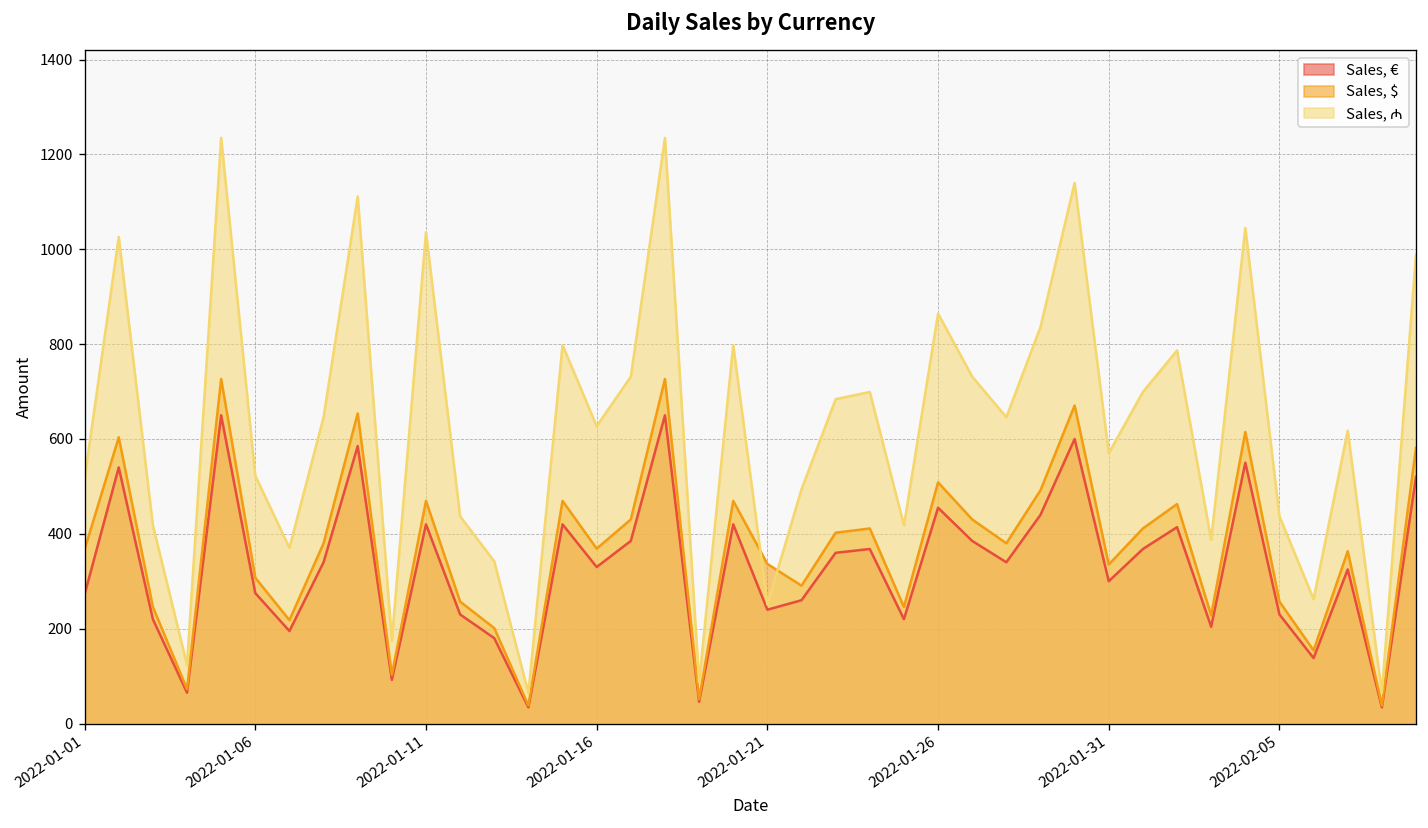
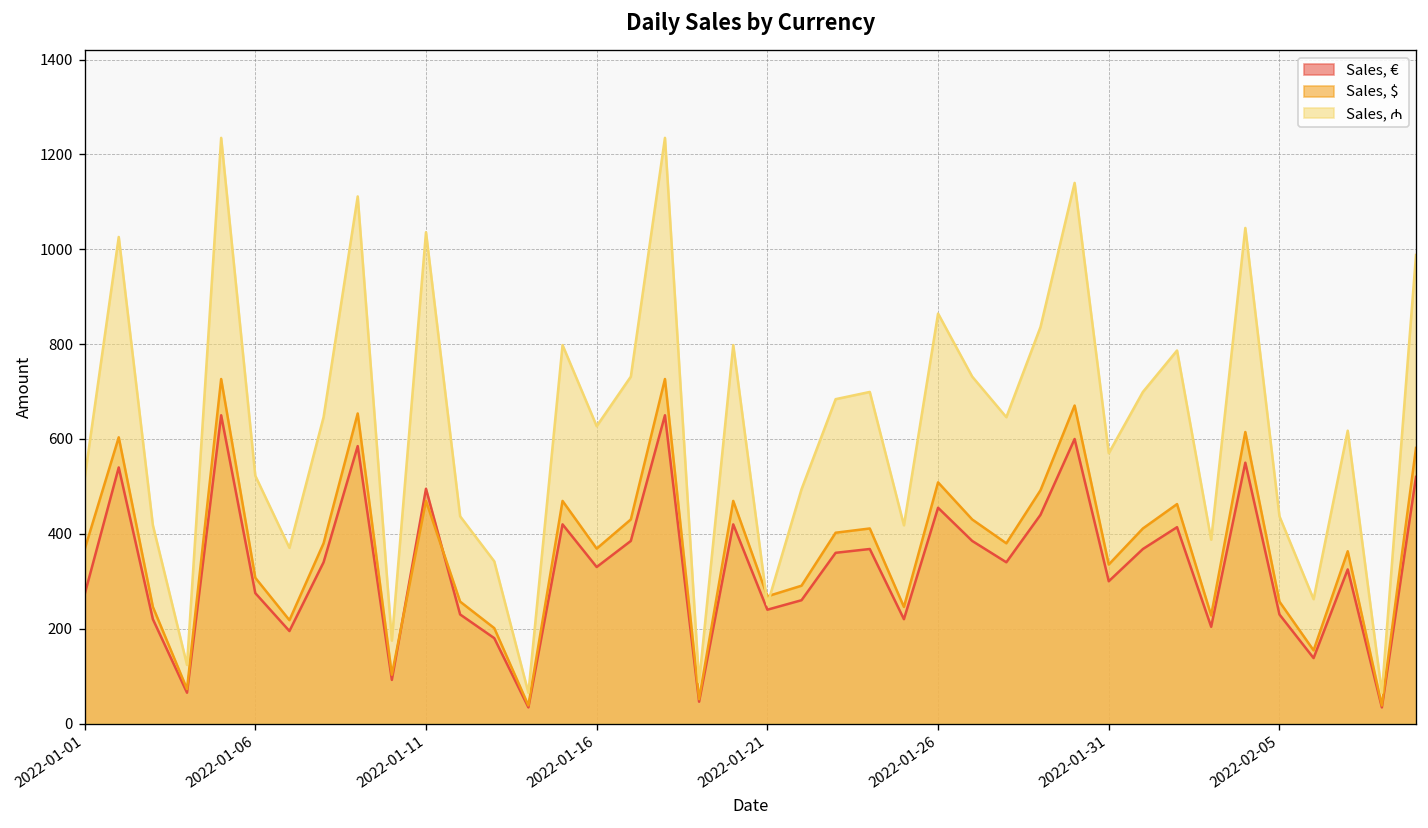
  {
    "Sales, €": {
      "2022-01-01": 270,
      "2022-01-06": 280,
-     "2022-01-11": 420,
+     "2022-01-11": 500,
      "2022-01-16": 330,
      "2022-01-21": 240,
      "2022-01-26": 460,
      "2022-01-31": 300,
      "2022-02-05": 230
    },
    "Sales, $": {
      "2022-01-01": 370,
      "2022-01-06": 310,
      "2022-01-11": 470,
      "2022-01-16": 370,
-     "2022-01-21": 340,
+     "2022-01-21": 270,
      "2022-01-26": 510,
      "2022-01-31": 340,
      "2022-02-05": 260
    },
    "Sales, ₼": {
      "2022-01-01": 520,
      "2022-01-06": 520,
      "2022-01-11": 1040,
      "2022-01-16": 630,
      "2022-01-21": 250,
      "2022-01-26": 860,
      "2022-01-31": 570,
      "2022-02-05": 440
    }
  }
